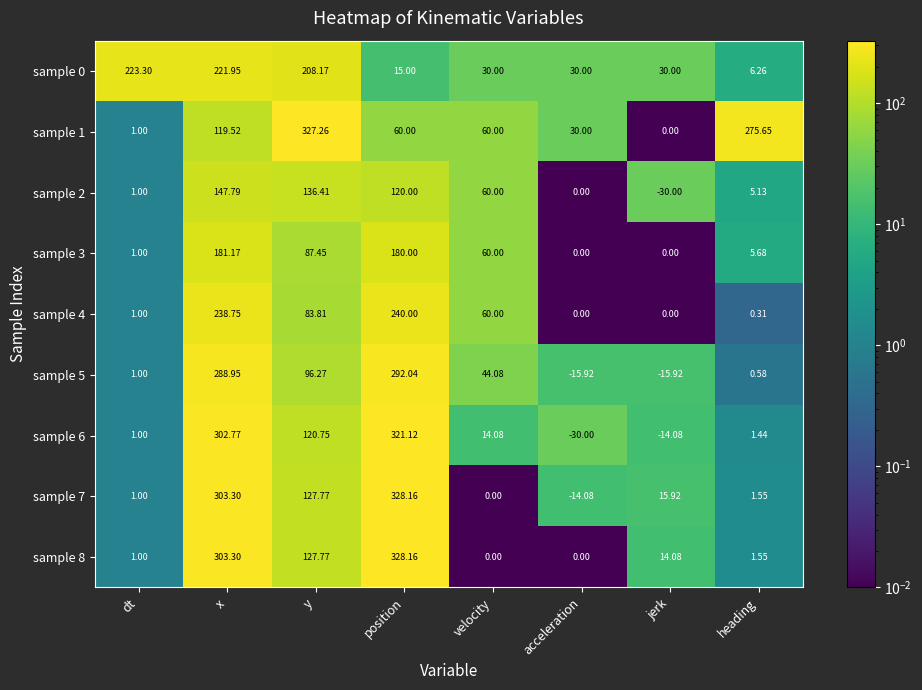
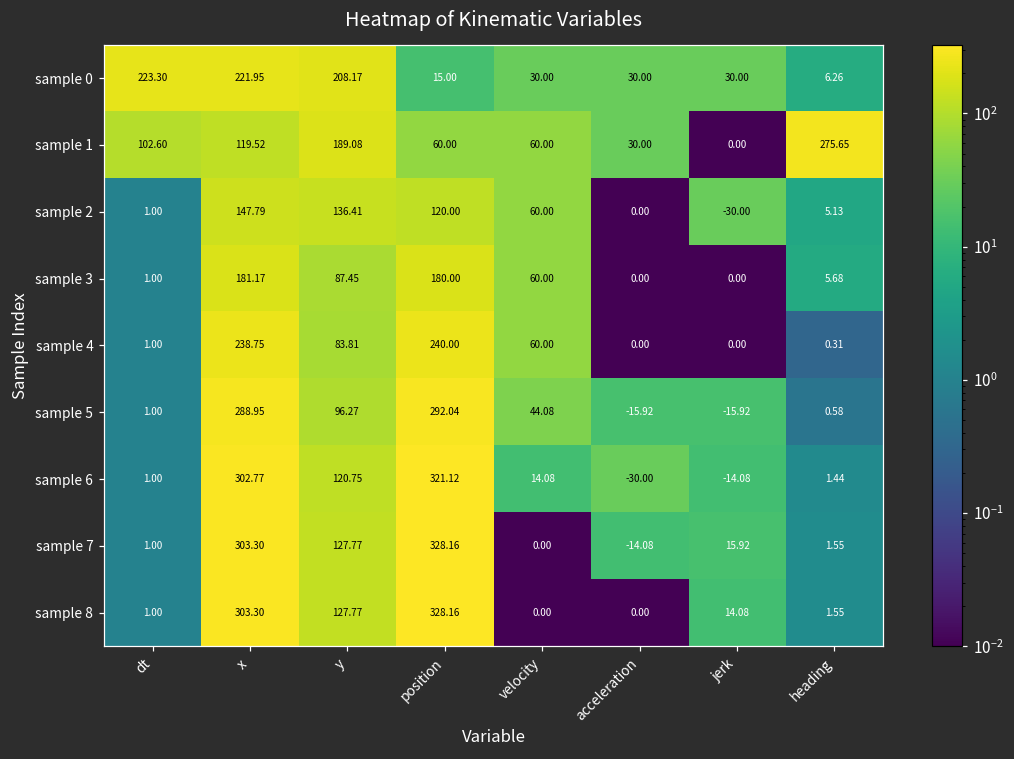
  {
    "sample 0": {
      "dt": 223.30,
      "x": 221.95,
      "y": 208.17,
      "position": 15.00,
      "velocity": 30.00,
      "acceleration": 30.00,
      "jerk": 30.00,
      "heading": 6.26
    },
    "sample 1": {
-     "dt": 1.00,
+     "dt": 102.60,
      "x": 119.52,
-     "y": 327.26,
+     "y": 189.08,
      "position": 60.00,
      "velocity": 60.00,
      "acceleration": 30.00,
      "jerk": 0.00,
      "heading": 275.65
    },
    "sample 2": {
      "dt": 1.00,
      "x": 147.79,
      "y": 136.41,
      "position": 120.00,
      "velocity": 60.00,
      "acceleration": 0.00,
      "jerk": -30.00,
      "heading": 5.13
    },
    "sample 3": {
      "dt": 1.00,
      "x": 181.17,
      "y": 87.45,
      "position": 180.00,
      "velocity": 60.00,
      "acceleration": 0.00,
      "jerk": 0.00,
      "heading": 5.68
    },
    "sample 4": {
      "dt": 1.00,
      "x": 238.75,
      "y": 83.81,
      "position": 240.00,
      "velocity": 60.00,
      "acceleration": 0.00,
      "jerk": 0.00,
      "heading": 0.31
    },
    "sample 5": {
      "dt": 1.00,
      "x": 288.95,
      "y": 96.27,
      "position": 292.04,
      "velocity": 44.08,
      "acceleration": -15.92,
      "jerk": -15.92,
      "heading": 0.58
    },
    "sample 6": {
      "dt": 1.00,
      "x": 302.77,
      "y": 120.75,
      "position": 321.12,
      "velocity": 14.08,
      "acceleration": -30.00,
      "jerk": -14.08,
      "heading": 1.44
    },
    "sample 7": {
      "dt": 1.00,
      "x": 303.30,
      "y": 127.77,
      "position": 328.16,
      "velocity": 0.00,
      "acceleration": -14.08,
      "jerk": 15.92,
      "heading": 1.55
    },
    "sample 8": {
      "dt": 1.00,
      "x": 303.30,
      "y": 127.77,
      "position": 328.16,
      "velocity": 0.00,
      "acceleration": 0.00,
      "jerk": 14.08,
      "heading": 1.55
    }
  }
